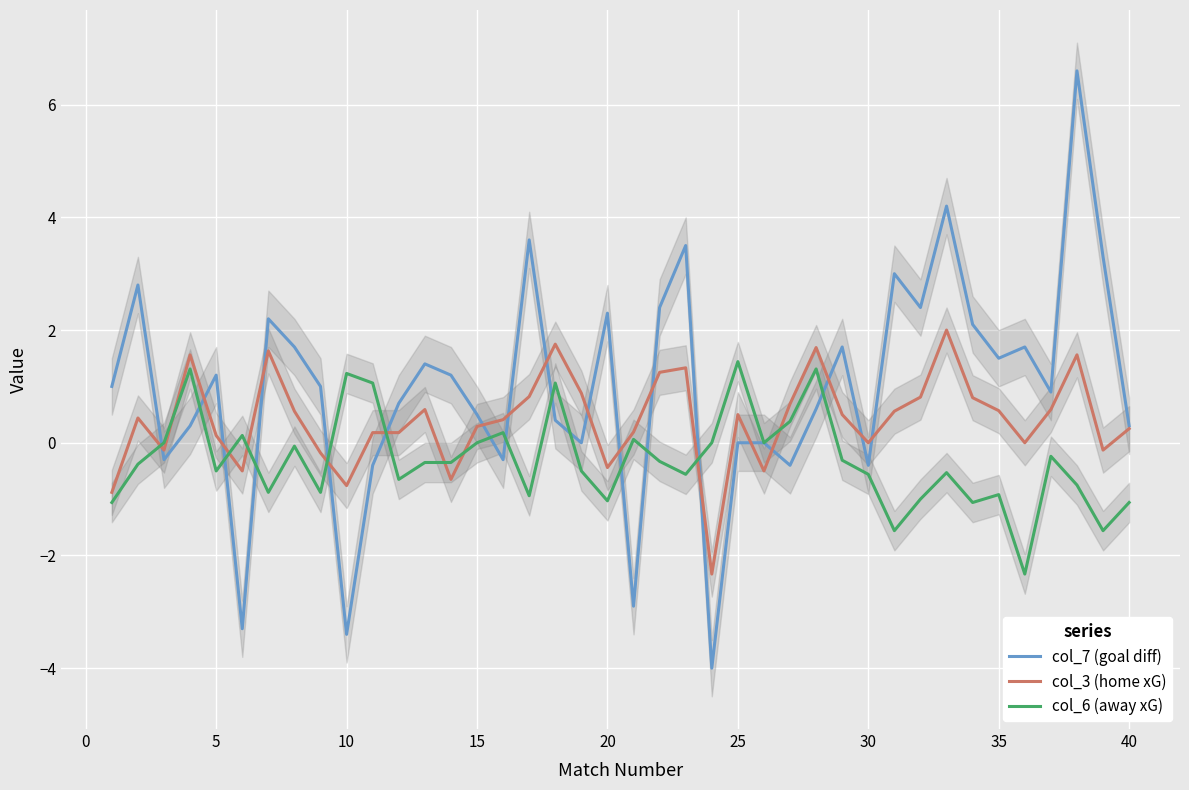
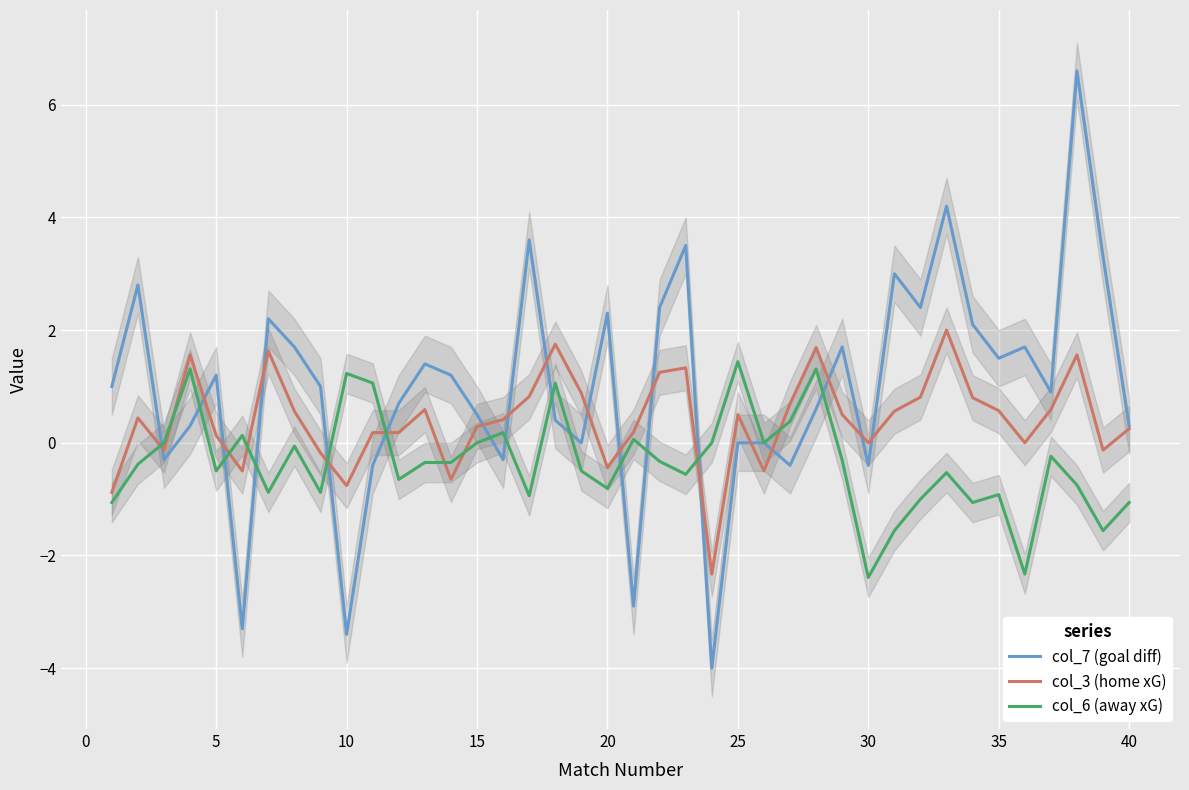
  {
    "col_7 (goal diff)": {
      "5": 1.2,
      "10": -3.4,
      "15": 0.5,
      "20": 2.3,
      "25": 0.0,
      "30": -0.4,
      "35": 1.5,
      "40": 0.3
    },
    "col_3 (home xG)": {
      "5": 0.1,
      "10": -0.8,
      "15": 0.3,
      "30": 0.0,
      "35": 0.6,
      "40": 0.3
    },
    "col_6 (away xG)": {
      "5": -0.5,
      "10": 1.2,
      "15": 0.0,
-     "20": -1.0,
+     "20": -0.8,
      "25": 1.4,
-     "30": -0.6,
+     "30": -2.4,
      "35": -0.9,
      "40": -1.1
    }
  }
